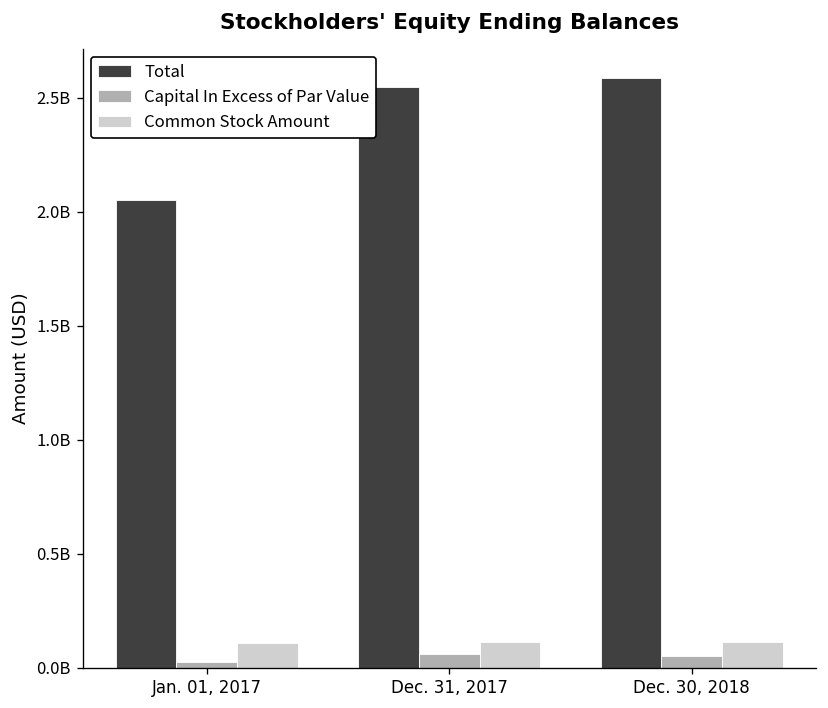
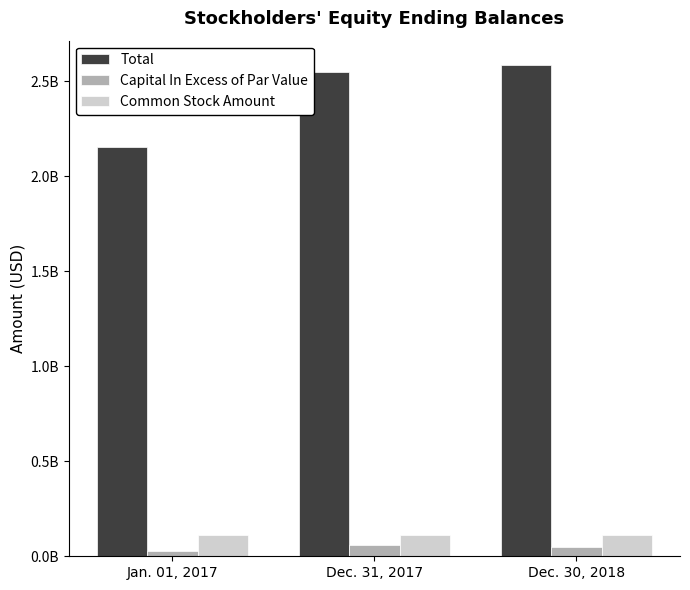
  {
    "Total": {
-     "Jan. 01, 2017": 2050000000,
+     "Jan. 01, 2017": 2150000000,
      "Dec. 31, 2017": 2550000000,
      "Dec. 30, 2018": 2580000000
    }
  }
